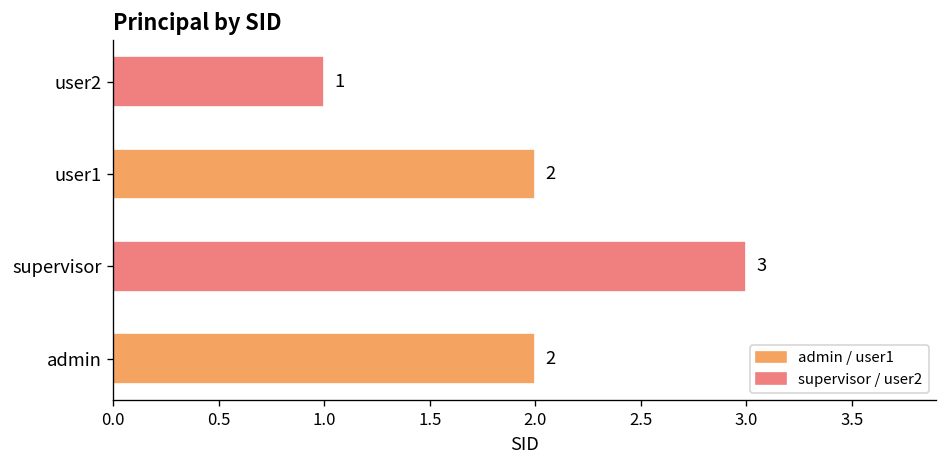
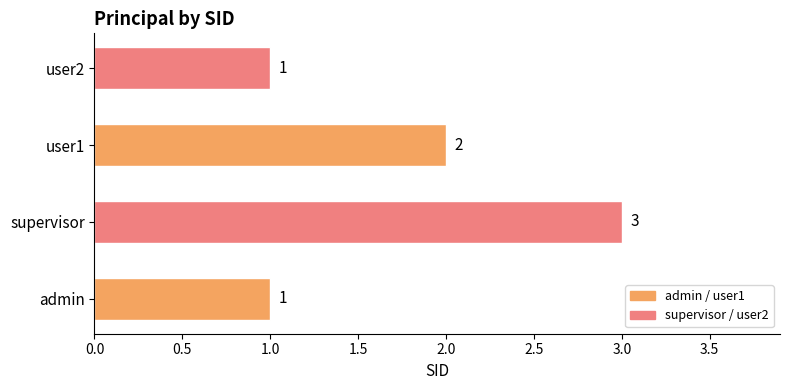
  {
    "user2": 1,
    "user1": 2,
    "supervisor": 3,
-   "admin": 2
+   "admin": 1
  }
